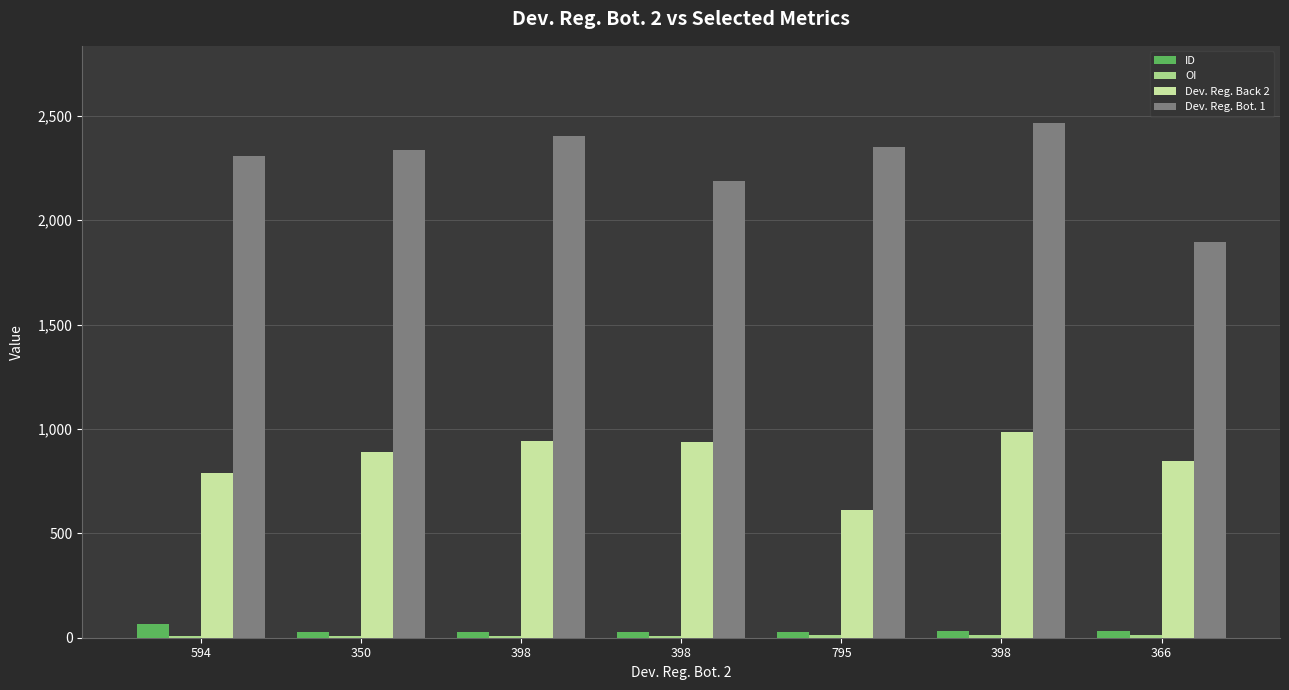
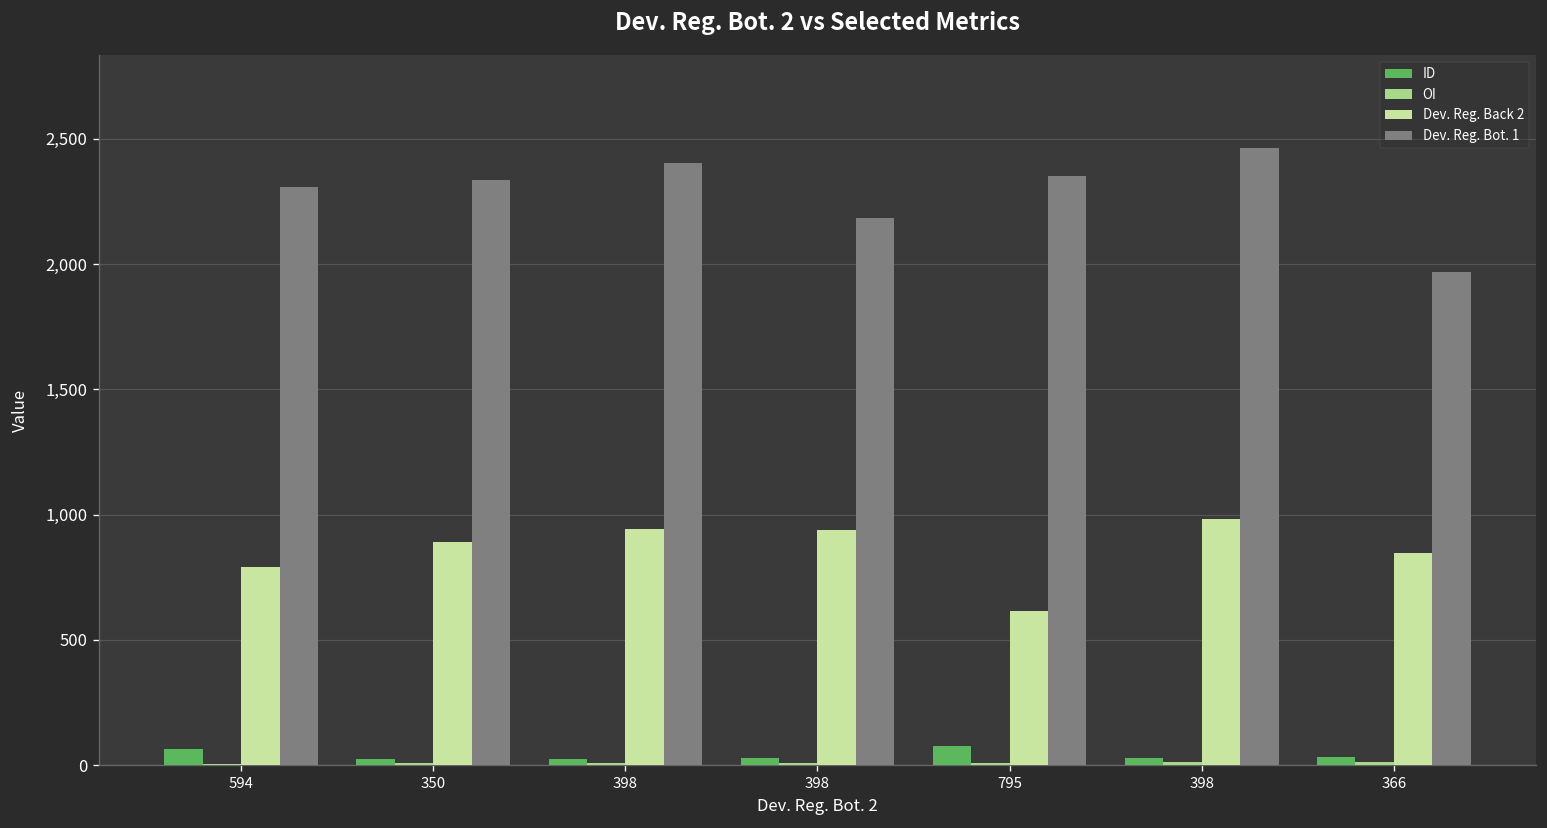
  {
    "ID": {
      "594": "70",
      "350": "30",
-     "795": "30",
+     "795": "80",
      "366": "30"
    },
    "Dev. Reg. Bot. 1": {
      "594": "2,310",
      "350": "2,340",
      "795": "2,350",
-     "366": "1,890"
+     "366": "1,970"
    }
  }
